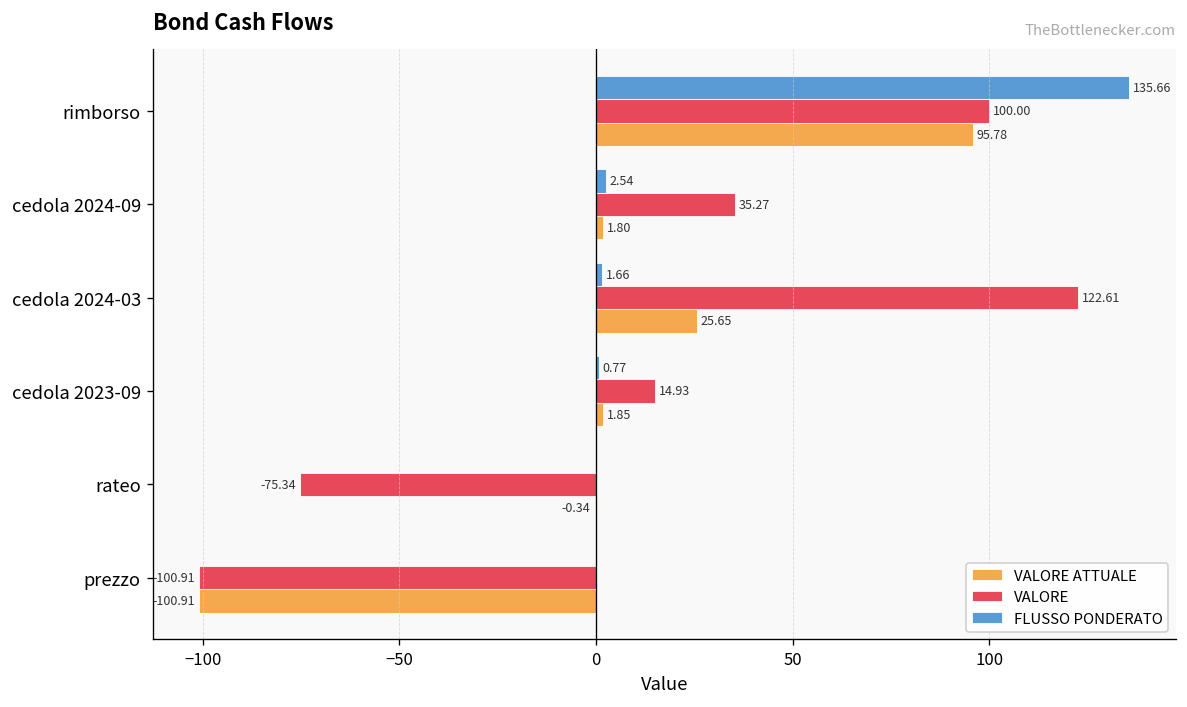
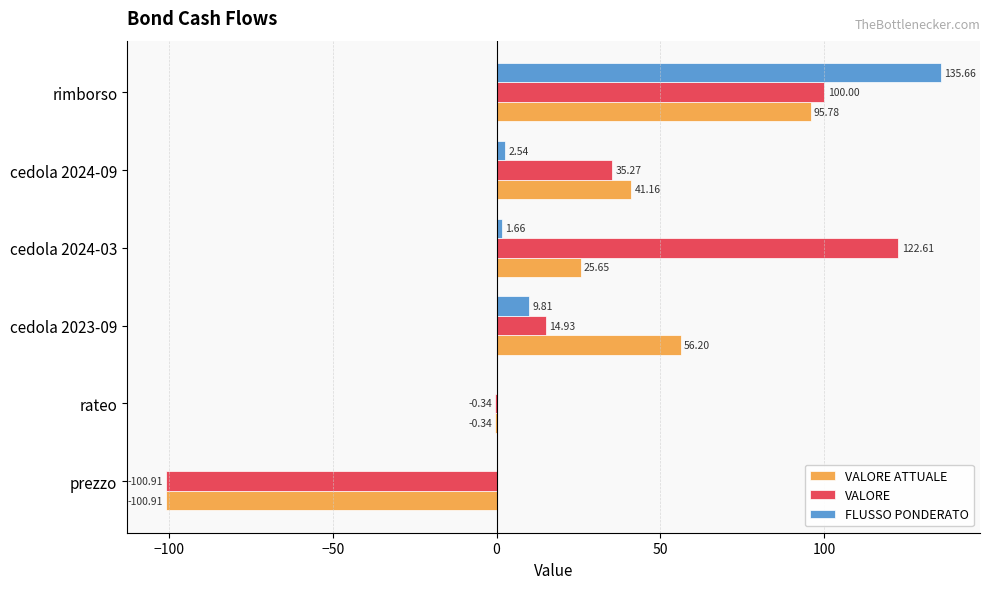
  {
    "VALORE ATTUALE": {
      "rimborso": 95.78,
-     "cedola 2024-09": 1.80,
+     "cedola 2024-09": 41.16,
      "cedola 2024-03": 25.65,
-     "cedola 2023-09": 1.85,
+     "cedola 2023-09": 56.20,
      "rateo": -0.34,
      "prezzo": -100.91
    },
    "VALORE": {
      "rimborso": 100.00,
      "cedola 2024-09": 35.27,
      "cedola 2024-03": 122.61,
      "cedola 2023-09": 14.93,
-     "rateo": -75.34,
+     "rateo": -0.34,
      "prezzo": -100.91
    },
    "FLUSSO PONDERATO": {
      "rimborso": 135.66,
      "cedola 2024-09": 2.54,
      "cedola 2024-03": 1.66,
-     "cedola 2023-09": 0.77
+     "cedola 2023-09": 9.81
    }
  }
